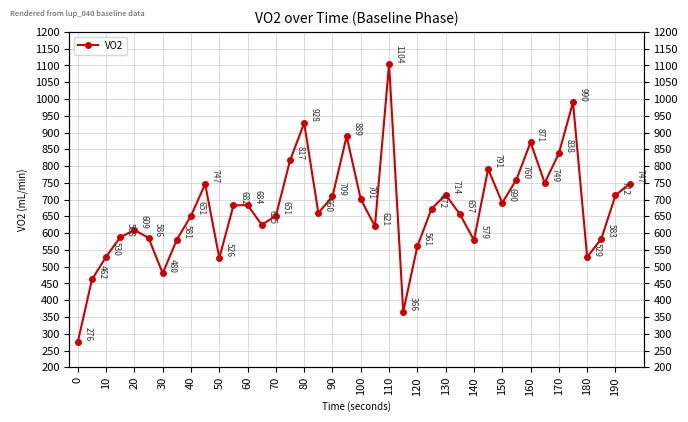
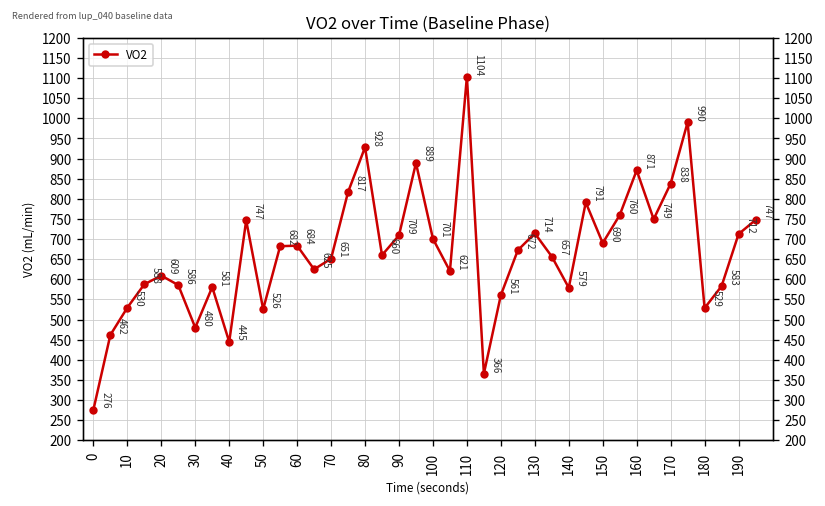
  {
    "0": 276,
    "10": 530,
    "20": 609,
    "30": 480,
-   "40": 651,
+   "40": 445,
    "50": 526,
    "60": 684,
    "70": 651,
    "80": 928,
    "90": 709,
    "100": 701,
    "110": 1104,
    "120": 561,
    "130": 714,
    "140": 579,
    "150": 690,
    "160": 871,
    "170": 838,
    "180": 529
  }
